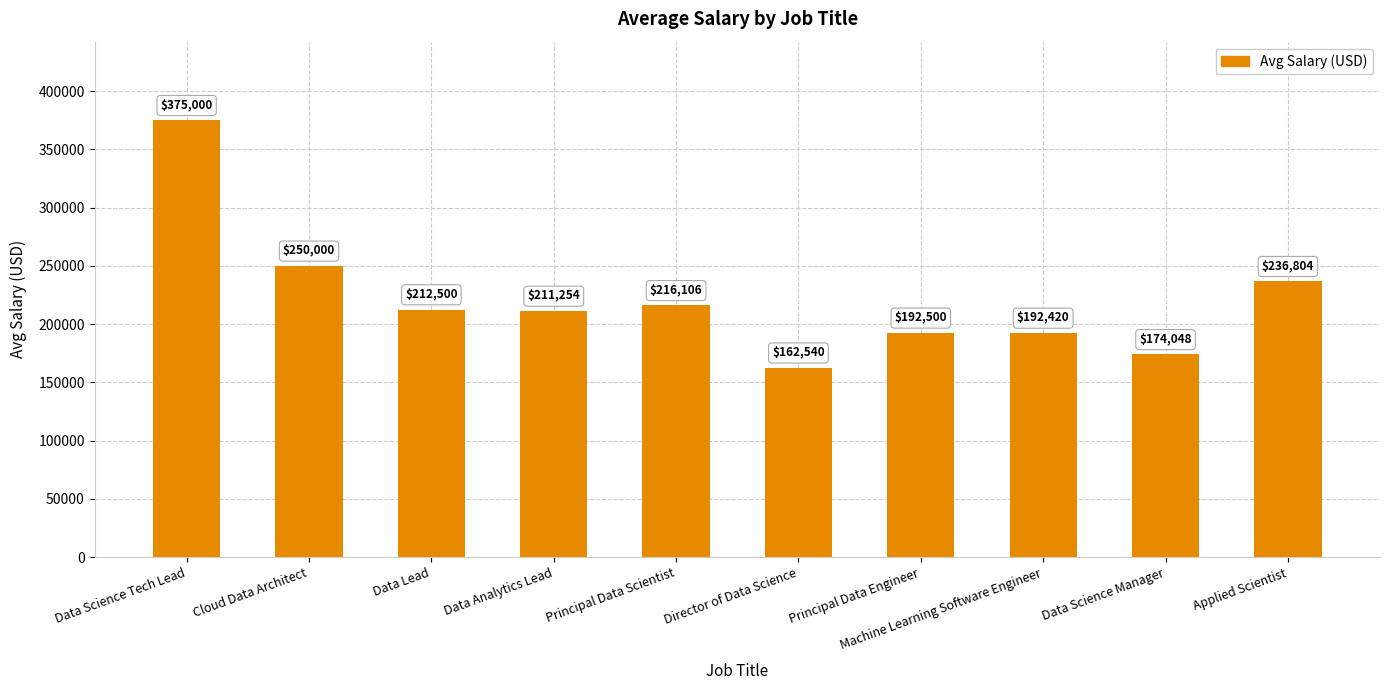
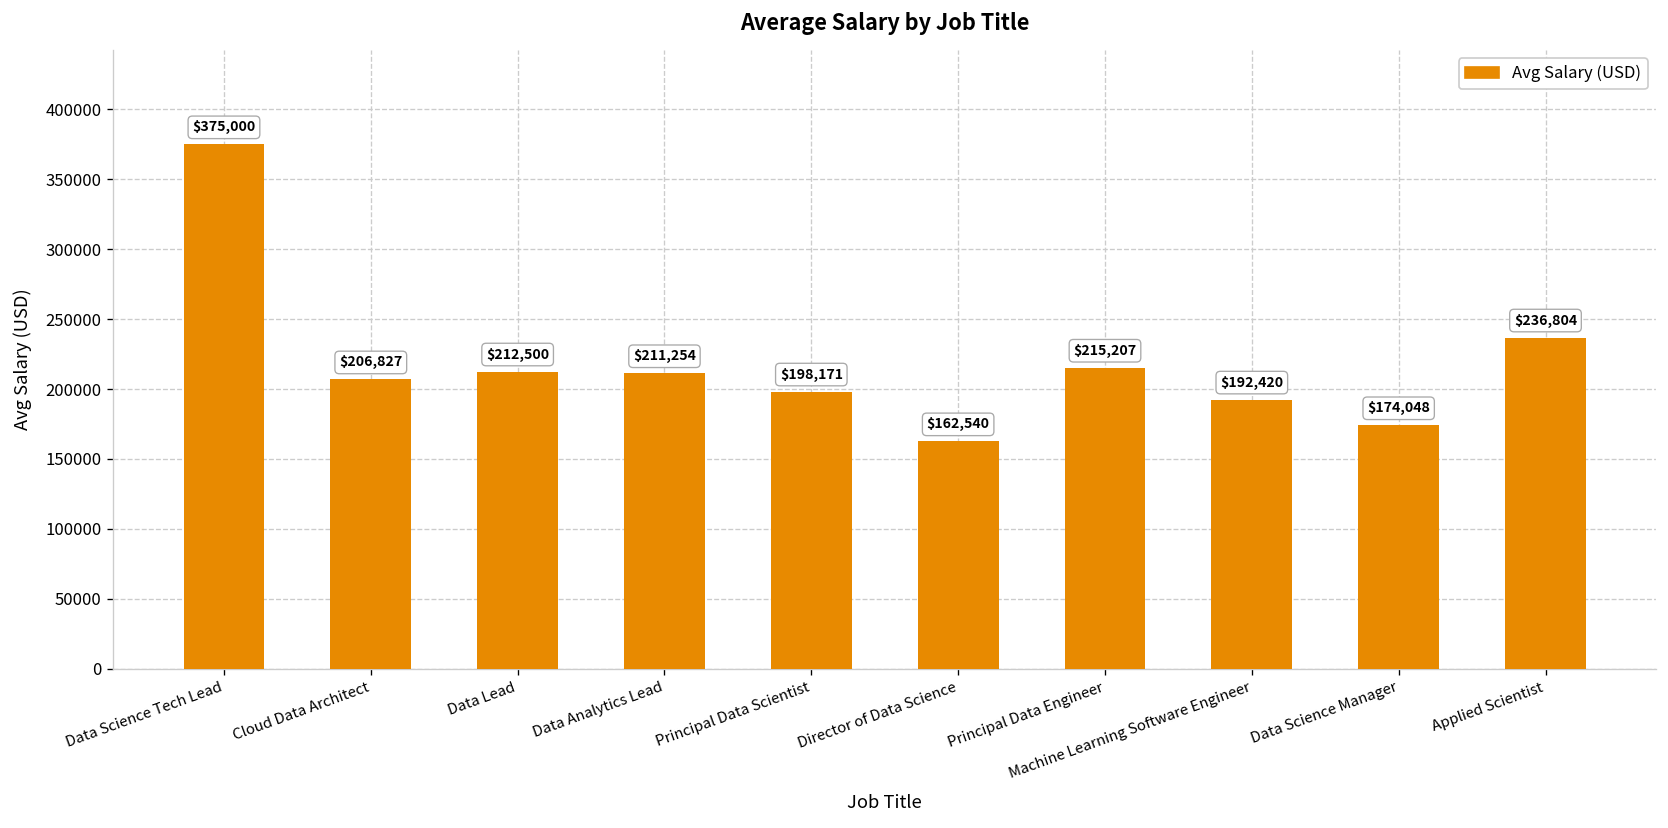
  {
-   "Cloud Data Architect": "$250,000",
-   "Principal Data Scientist": "$216,106",
-   "Principal Data Engineer": "$192,500"
+   "Cloud Data Architect": "$206,827",
+   "Principal Data Scientist": "$198,171",
+   "Principal Data Engineer": "$215,207"
  }
